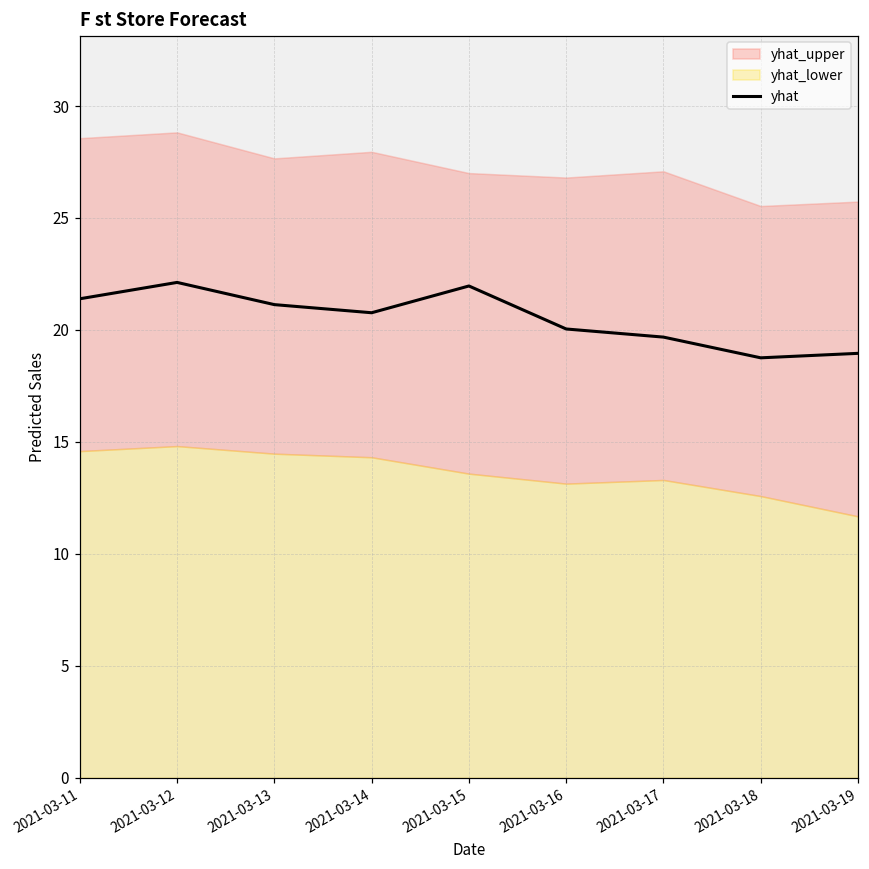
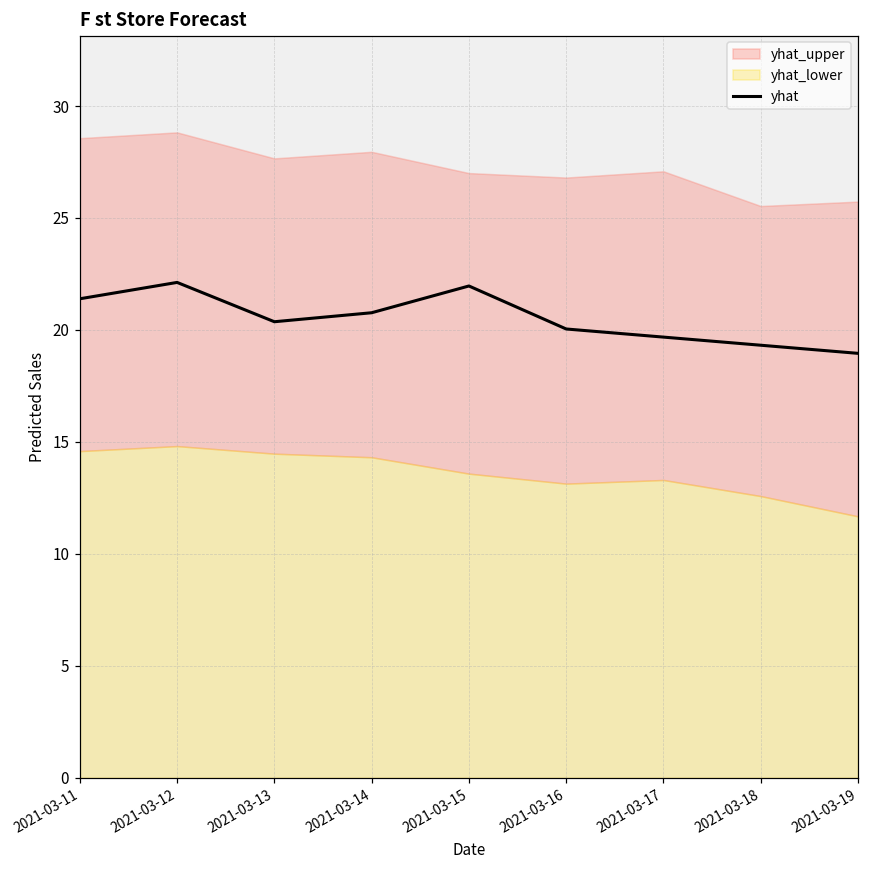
  {
    "yhat": {
      "2021-03-11": 21.4,
      "2021-03-12": 22.1,
-     "2021-03-13": 21.1,
+     "2021-03-13": 20.4,
      "2021-03-14": 20.8,
      "2021-03-15": 22.0,
      "2021-03-16": 20.0,
      "2021-03-17": 19.7,
-     "2021-03-18": 18.8,
+     "2021-03-18": 19.3,
      "2021-03-19": 19.0
    }
  }
